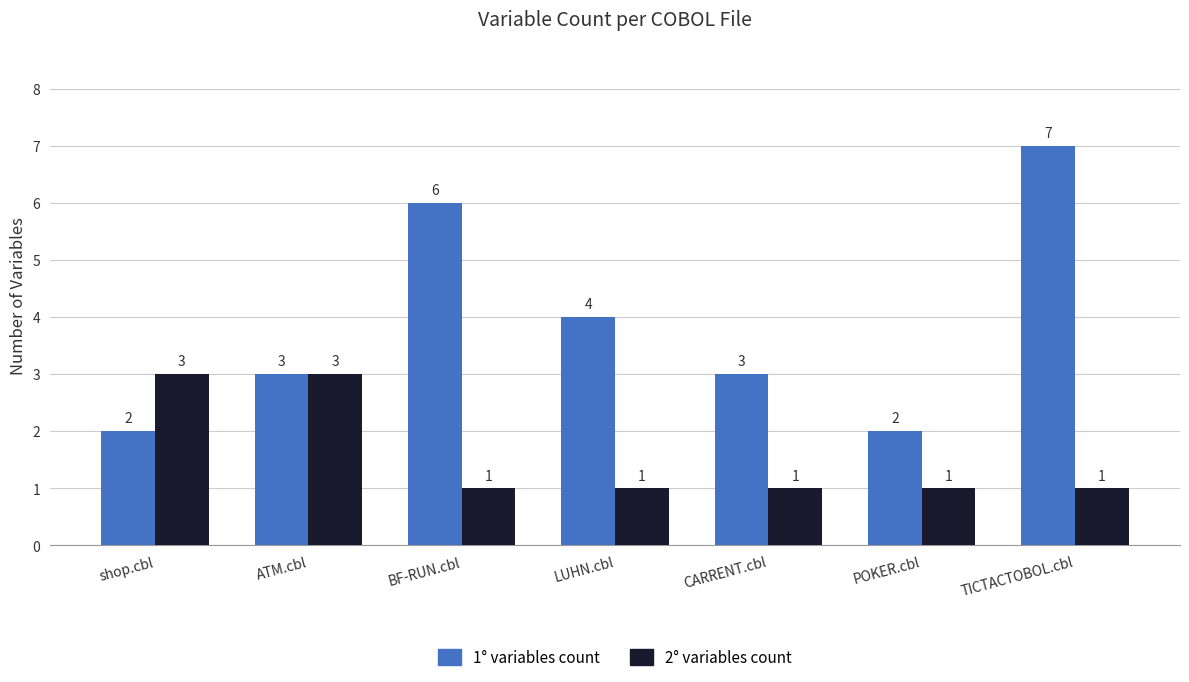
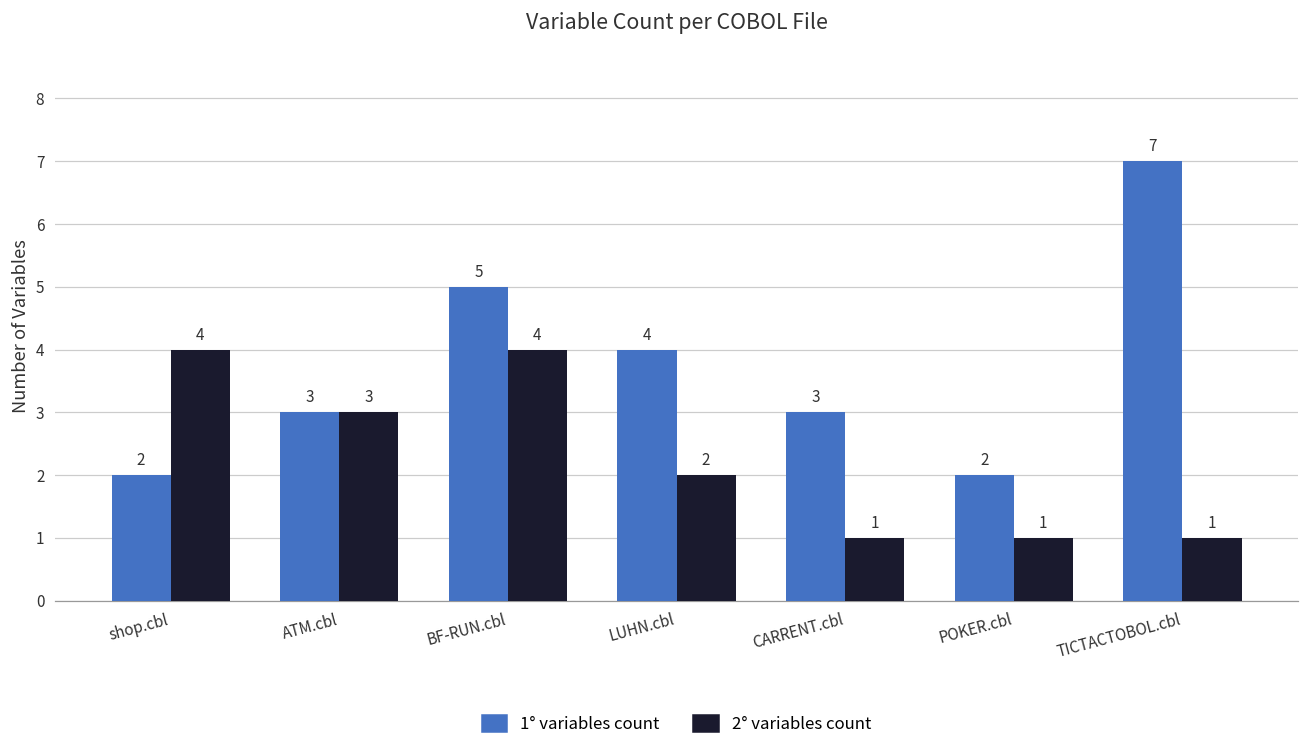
  {
    "1° variables count": {
      "shop.cbl": 2,
      "ATM.cbl": 3,
-     "BF-RUN.cbl": 6,
+     "BF-RUN.cbl": 5,
      "LUHN.cbl": 4,
      "CARRENT.cbl": 3,
      "POKER.cbl": 2,
      "TICTACTOBOL.cbl": 7
    },
    "2° variables count": {
-     "shop.cbl": 3,
+     "shop.cbl": 4,
      "ATM.cbl": 3,
-     "BF-RUN.cbl": 1,
-     "LUHN.cbl": 1,
+     "BF-RUN.cbl": 4,
+     "LUHN.cbl": 2,
      "CARRENT.cbl": 1,
      "POKER.cbl": 1,
      "TICTACTOBOL.cbl": 1
    }
  }
